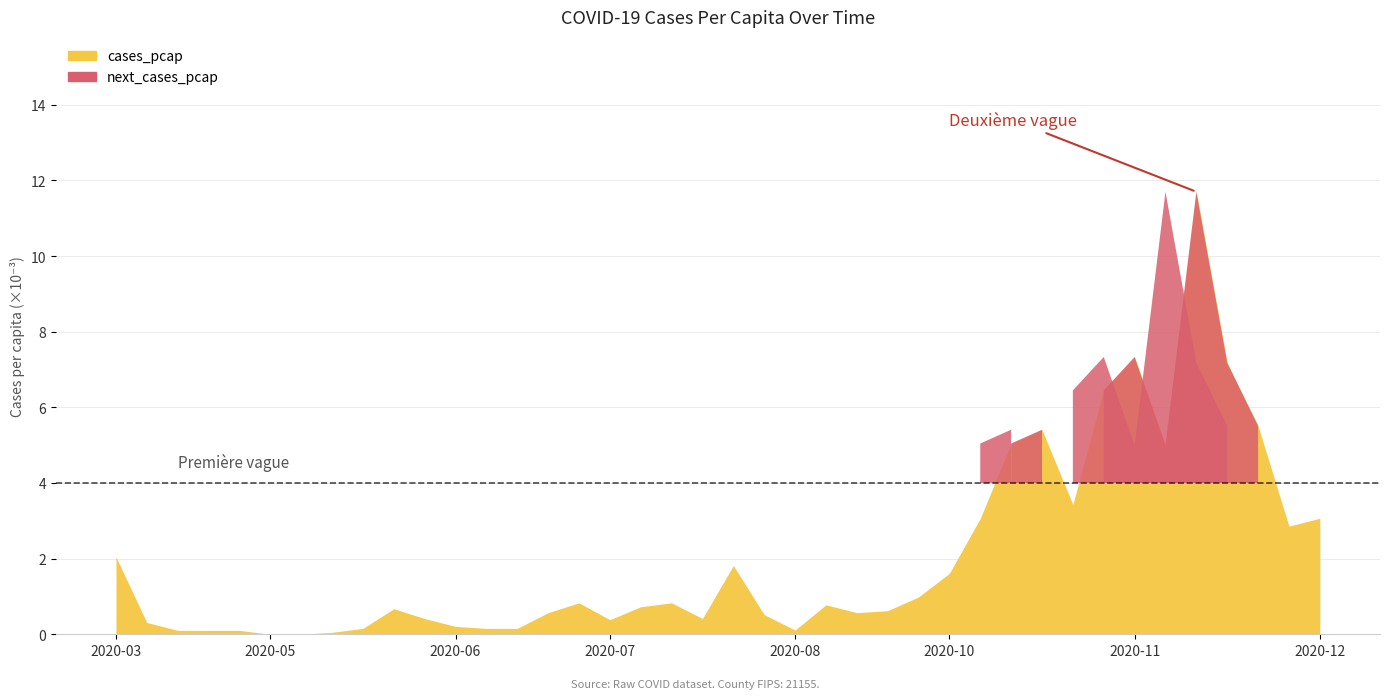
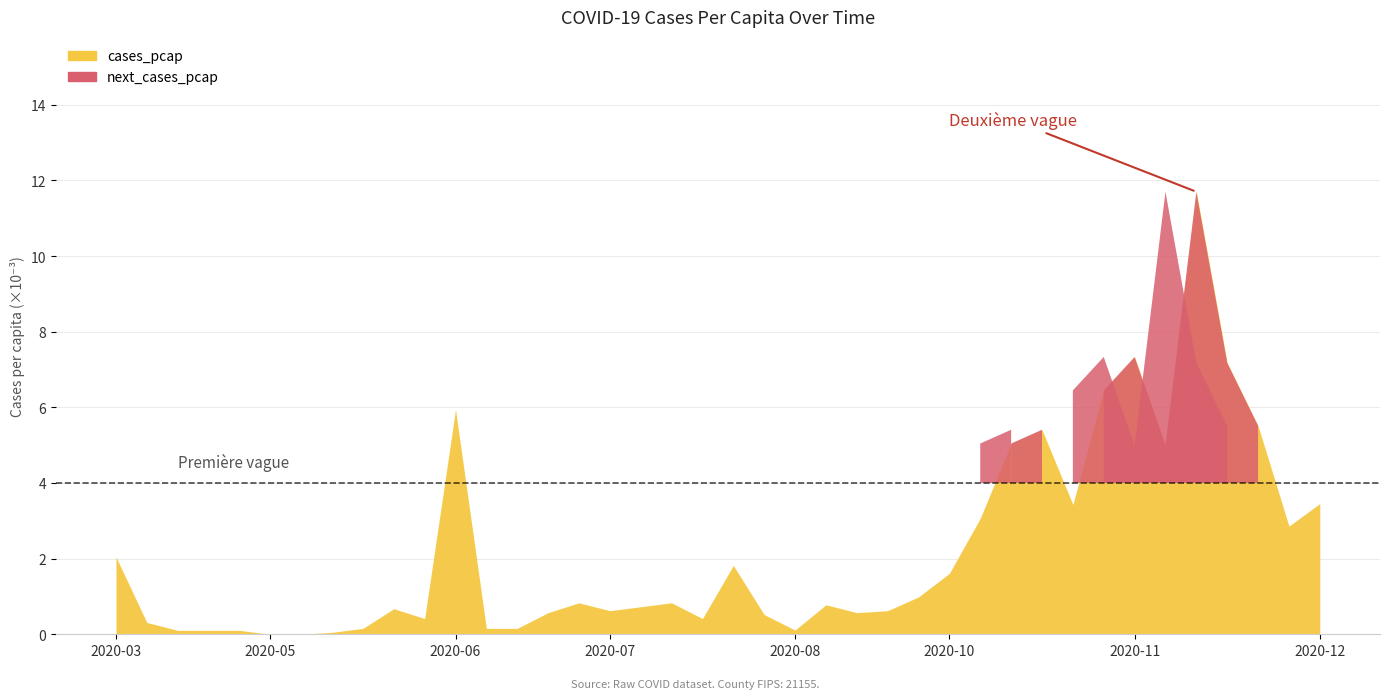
  {
    "2020-03": 2.0,
    "2020-05": 0.0,
-   "2020-06": 0.2,
-   "2020-07": 0.4,
+   "2020-06": 5.9,
+   "2020-07": 0.6,
    "2020-08": 0.1,
    "2020-10": 1.6,
    "2020-11": 7.3,
-   "2020-12": 3.1
+   "2020-12": 3.5
  }
